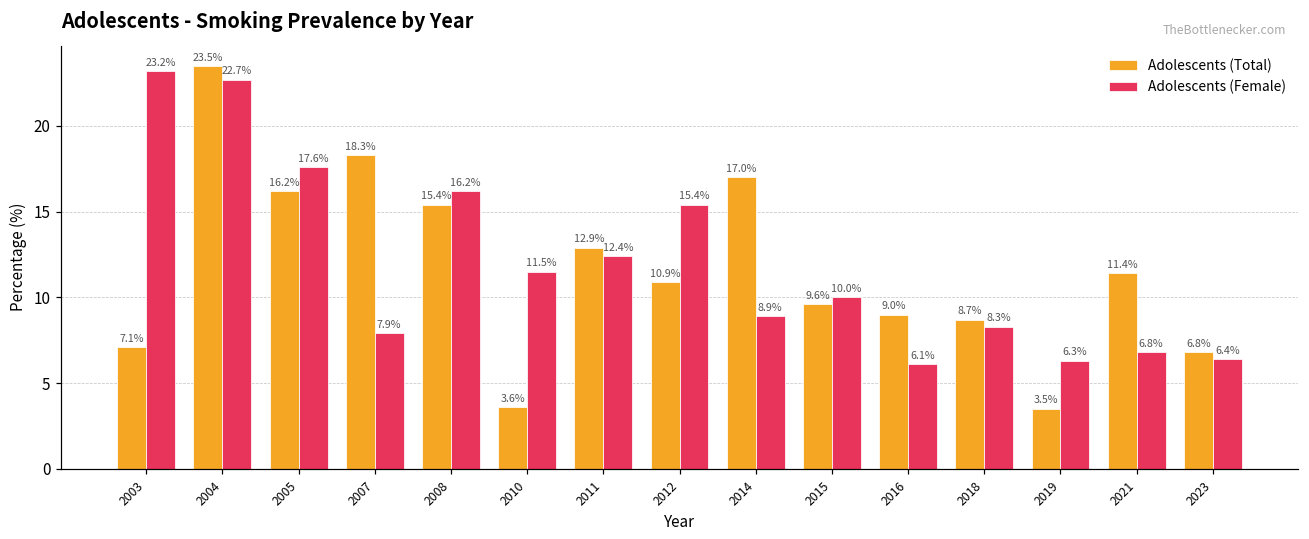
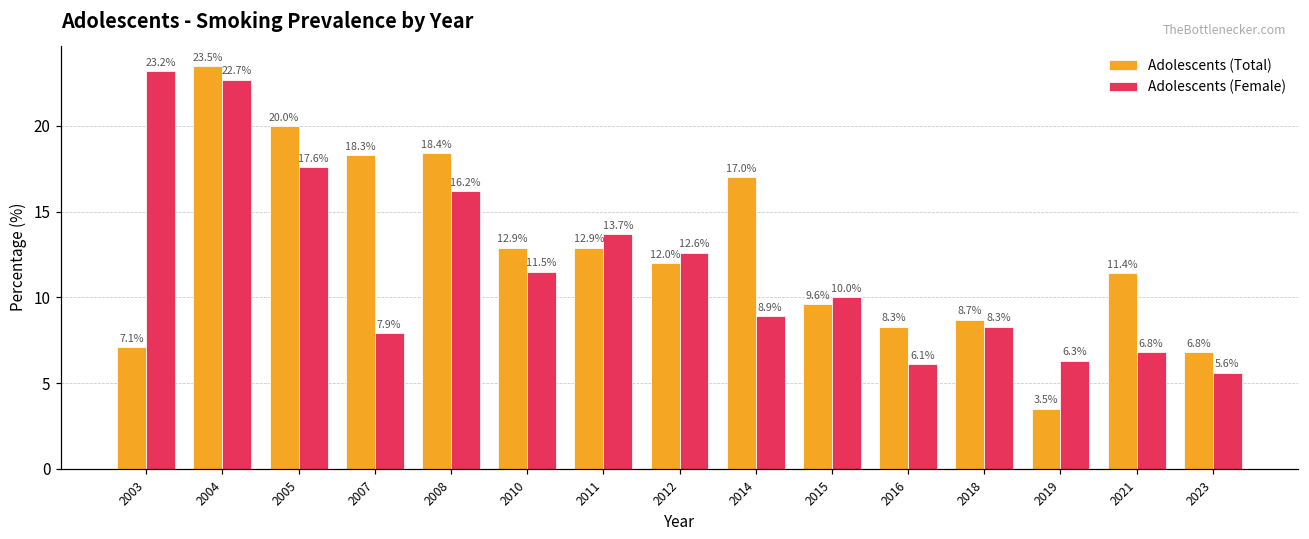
  {
    "Adolescents (Total)": {
      "2003": "7.1%",
      "2004": "23.5%",
-     "2005": "16.2%",
+     "2005": "20.0%",
      "2007": "18.3%",
-     "2008": "15.4%",
-     "2010": "3.6%",
+     "2008": "18.4%",
+     "2010": "12.9%",
      "2011": "12.9%",
-     "2012": "10.9%",
+     "2012": "12.0%",
      "2014": "17.0%",
      "2015": "9.6%",
-     "2016": "9.0%",
+     "2016": "8.3%",
      "2018": "8.7%",
      "2019": "3.5%",
      "2021": "11.4%",
      "2023": "6.8%"
    },
    "Adolescents (Female)": {
      "2003": "23.2%",
      "2004": "22.7%",
      "2005": "17.6%",
      "2007": "7.9%",
      "2008": "16.2%",
      "2010": "11.5%",
-     "2011": "12.4%",
-     "2012": "15.4%",
+     "2011": "13.7%",
+     "2012": "12.6%",
      "2014": "8.9%",
      "2015": "10.0%",
      "2016": "6.1%",
      "2018": "8.3%",
      "2019": "6.3%",
      "2021": "6.8%",
-     "2023": "6.4%"
+     "2023": "5.6%"
    }
  }
